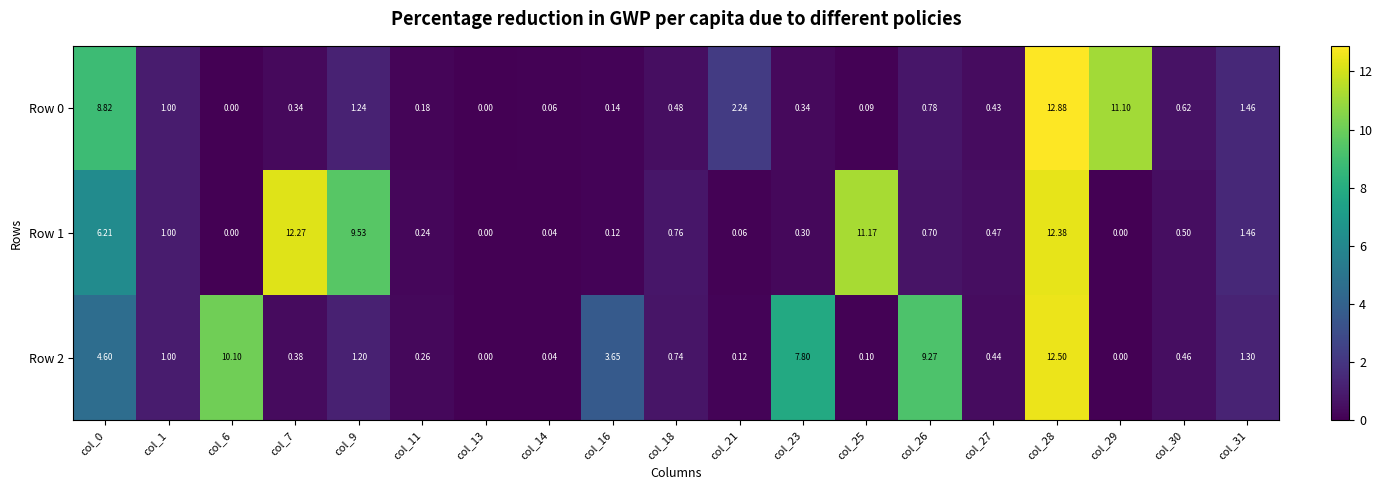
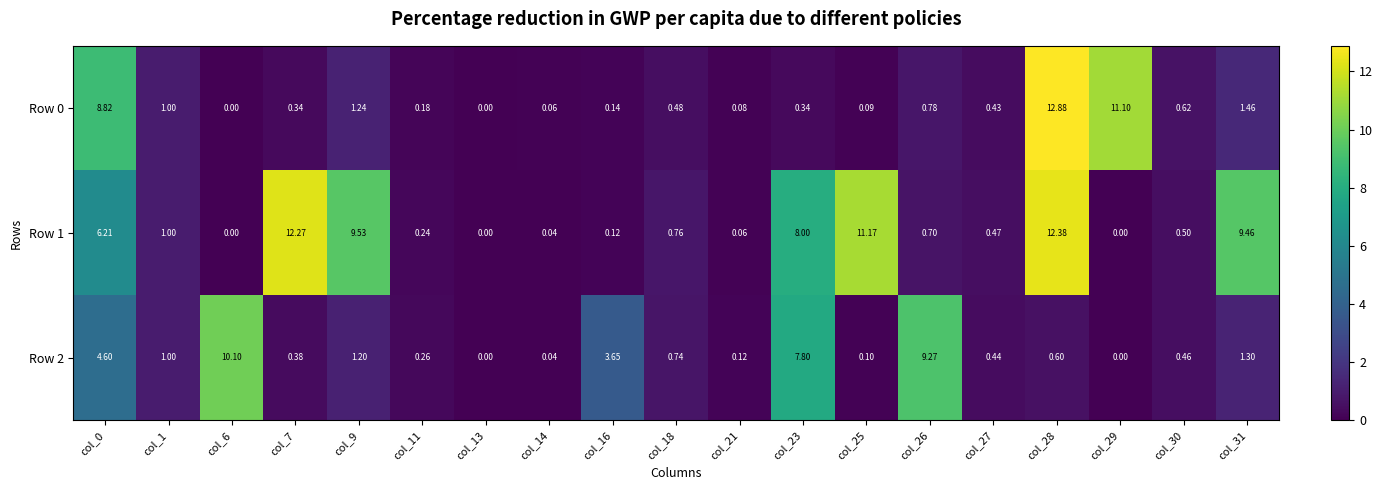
  {
    "Row 0": {
      "col_0": 8.82,
      "col_1": 1.00,
      "col_6": 0.00,
      "col_7": 0.34,
      "col_9": 1.24,
      "col_11": 0.18,
      "col_13": 0.00,
      "col_14": 0.06,
      "col_16": 0.14,
      "col_18": 0.48,
-     "col_21": 2.24,
+     "col_21": 0.08,
      "col_23": 0.34,
      "col_25": 0.09,
      "col_26": 0.78,
      "col_27": 0.43,
      "col_28": 12.88,
      "col_29": 11.10,
      "col_30": 0.62,
      "col_31": 1.46
    },
    "Row 1": {
      "col_0": 6.21,
      "col_1": 1.00,
      "col_6": 0.00,
      "col_7": 12.27,
      "col_9": 9.53,
      "col_11": 0.24,
      "col_13": 0.00,
      "col_14": 0.04,
      "col_16": 0.12,
      "col_18": 0.76,
      "col_21": 0.06,
-     "col_23": 0.30,
+     "col_23": 8.00,
      "col_25": 11.17,
      "col_26": 0.70,
      "col_27": 0.47,
      "col_28": 12.38,
      "col_29": 0.00,
      "col_30": 0.50,
-     "col_31": 1.46
+     "col_31": 9.46
    },
    "Row 2": {
      "col_0": 4.60,
      "col_1": 1.00,
      "col_6": 10.10,
      "col_7": 0.38,
      "col_9": 1.20,
      "col_11": 0.26,
      "col_13": 0.00,
      "col_14": 0.04,
      "col_16": 3.65,
      "col_18": 0.74,
      "col_21": 0.12,
      "col_23": 7.80,
      "col_25": 0.10,
      "col_26": 9.27,
      "col_27": 0.44,
-     "col_28": 12.50,
+     "col_28": 0.60,
      "col_29": 0.00,
      "col_30": 0.46,
      "col_31": 1.30
    }
  }
